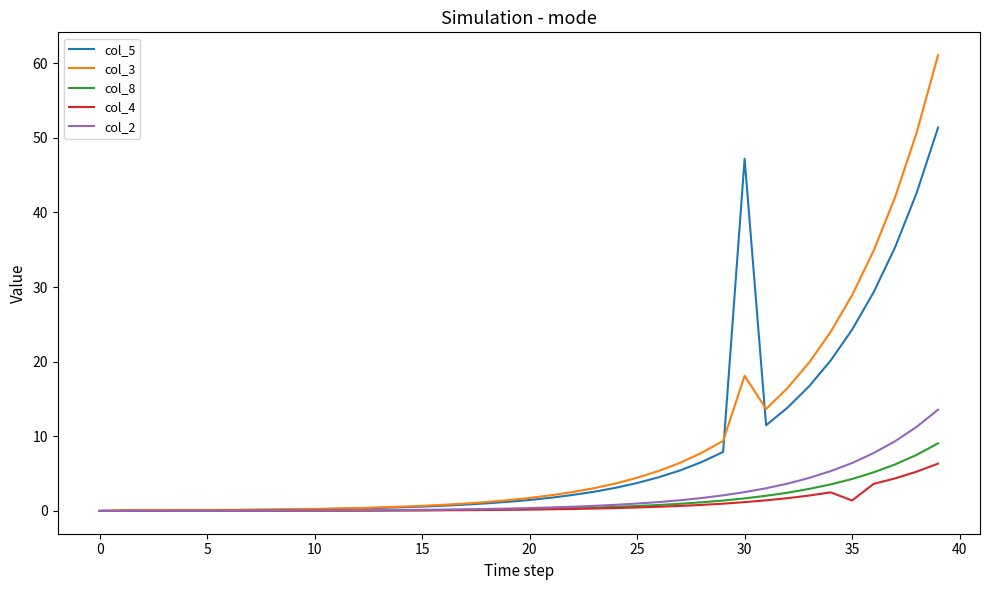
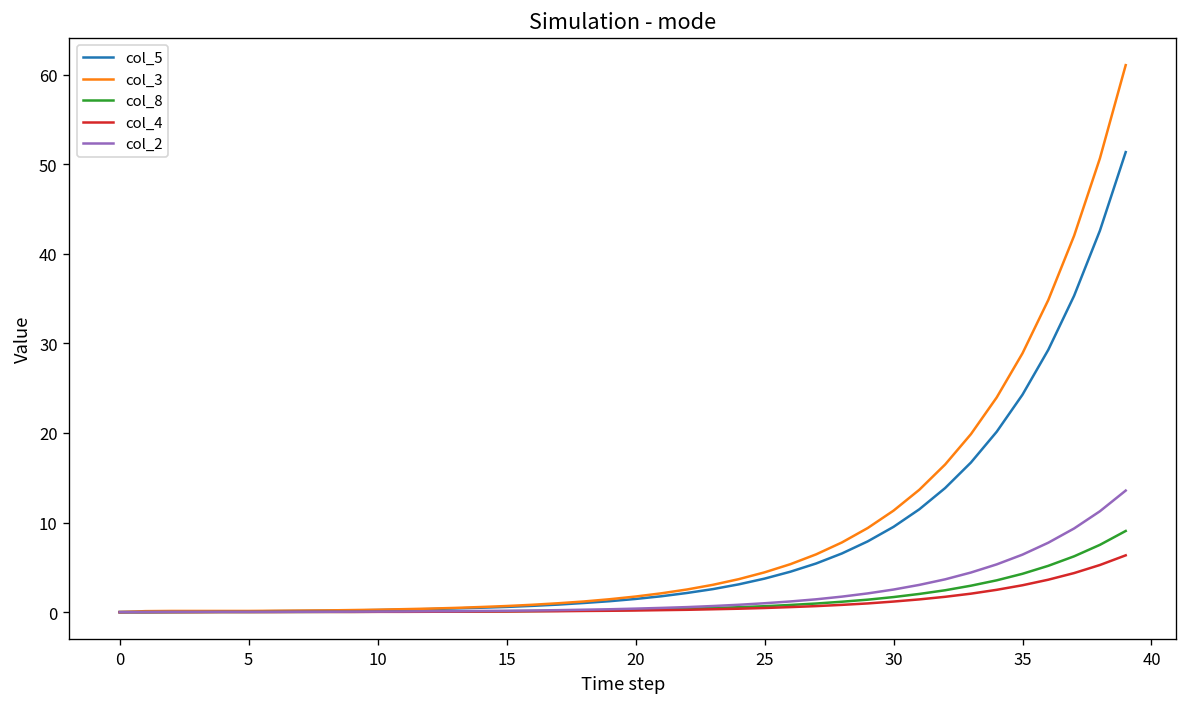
  {
    "col_5": {
      "25": 4,
-     "30": 47,
+     "30": 10,
      "35": 24
    },
    "col_3": {
      "25": 4,
-     "30": 18,
+     "30": 11,
      "35": 29
    },
    "col_8": {
      "30": 2,
      "35": 4
    },
    "col_4": {
      "30": 1,
-     "35": 1
+     "35": 3
    },
    "col_2": {
      "30": 3,
      "35": 6
    }
  }
